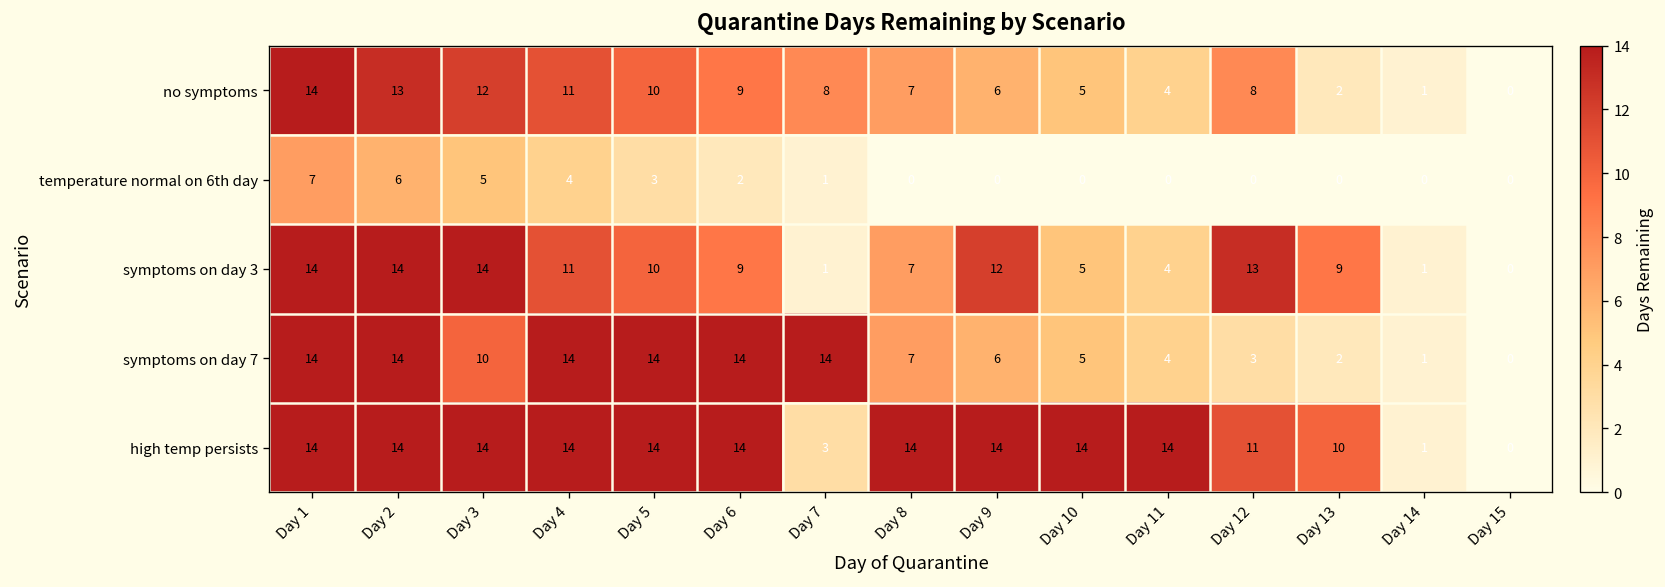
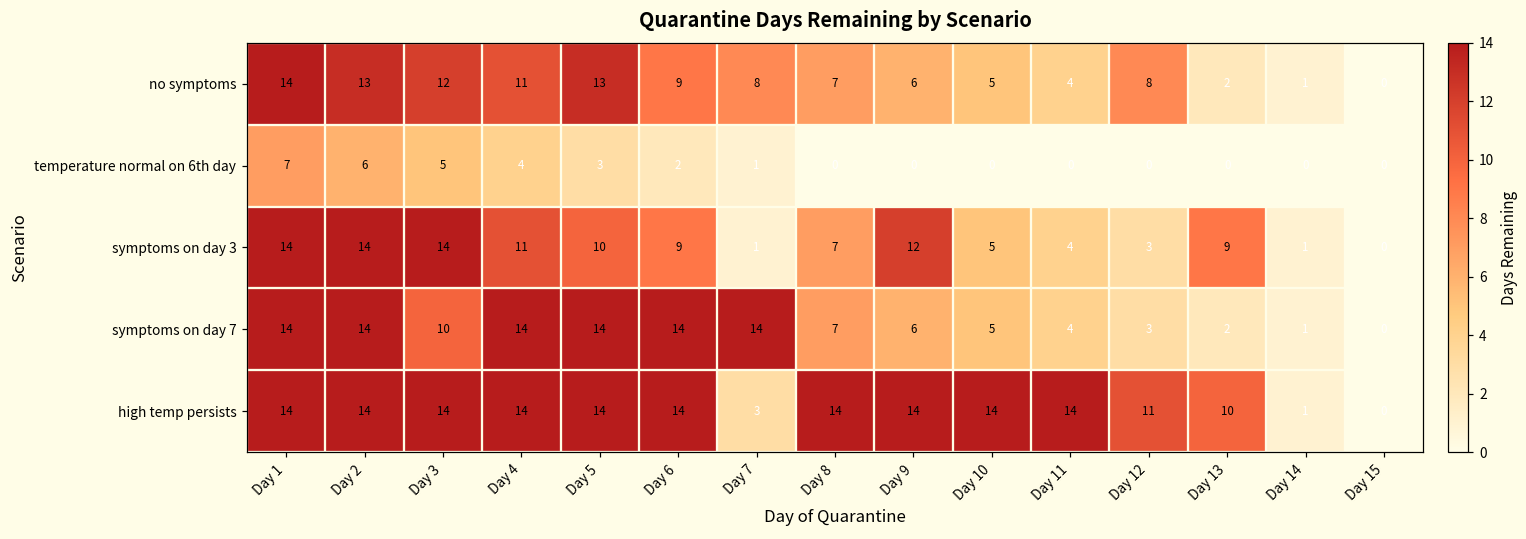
  {
    "no symptoms": {
      "Day 1": 14,
      "Day 2": 13,
      "Day 3": 12,
      "Day 4": 11,
-     "Day 5": 10,
+     "Day 5": 13,
      "Day 6": 9,
      "Day 7": 8,
      "Day 8": 7,
      "Day 9": 6,
      "Day 10": 5,
      "Day 11": 4,
      "Day 12": 8,
      "Day 13": 2
    },
    "temperature normal on 6th day": {
      "Day 1": 7,
      "Day 2": 6,
      "Day 3": 5,
      "Day 4": 4,
      "Day 5": 3,
      "Day 6": 2
    },
    "symptoms on day 3": {
      "Day 1": 14,
      "Day 2": 14,
      "Day 3": 14,
      "Day 4": 11,
      "Day 5": 10,
      "Day 6": 9,
      "Day 8": 7,
      "Day 9": 12,
      "Day 10": 5,
      "Day 11": 4,
-     "Day 12": 13,
+     "Day 12": 3,
      "Day 13": 9
    },
    "symptoms on day 7": {
      "Day 1": 14,
      "Day 2": 14,
      "Day 3": 10,
      "Day 4": 14,
      "Day 5": 14,
      "Day 6": 14,
      "Day 7": 14,
      "Day 8": 7,
      "Day 9": 6,
      "Day 10": 5,
      "Day 11": 4,
      "Day 12": 3,
      "Day 13": 2
    },
    "high temp persists": {
      "Day 1": 14,
      "Day 2": 14,
      "Day 3": 14,
      "Day 4": 14,
      "Day 5": 14,
      "Day 6": 14,
      "Day 7": 3,
      "Day 8": 14,
      "Day 9": 14,
      "Day 10": 14,
      "Day 11": 14,
      "Day 12": 11,
      "Day 13": 10
    }
  }
